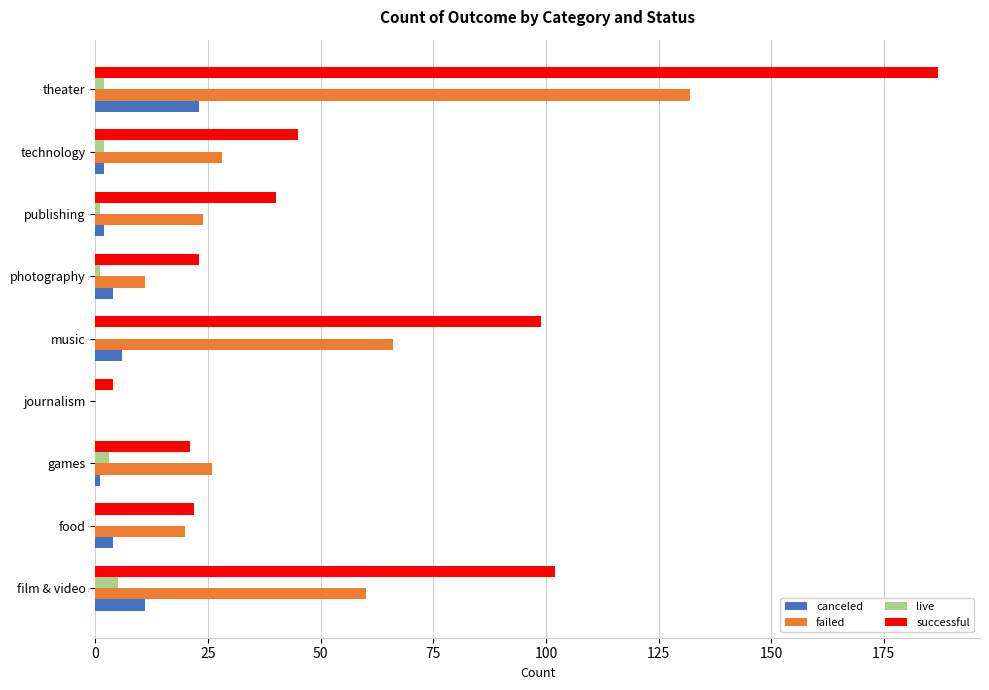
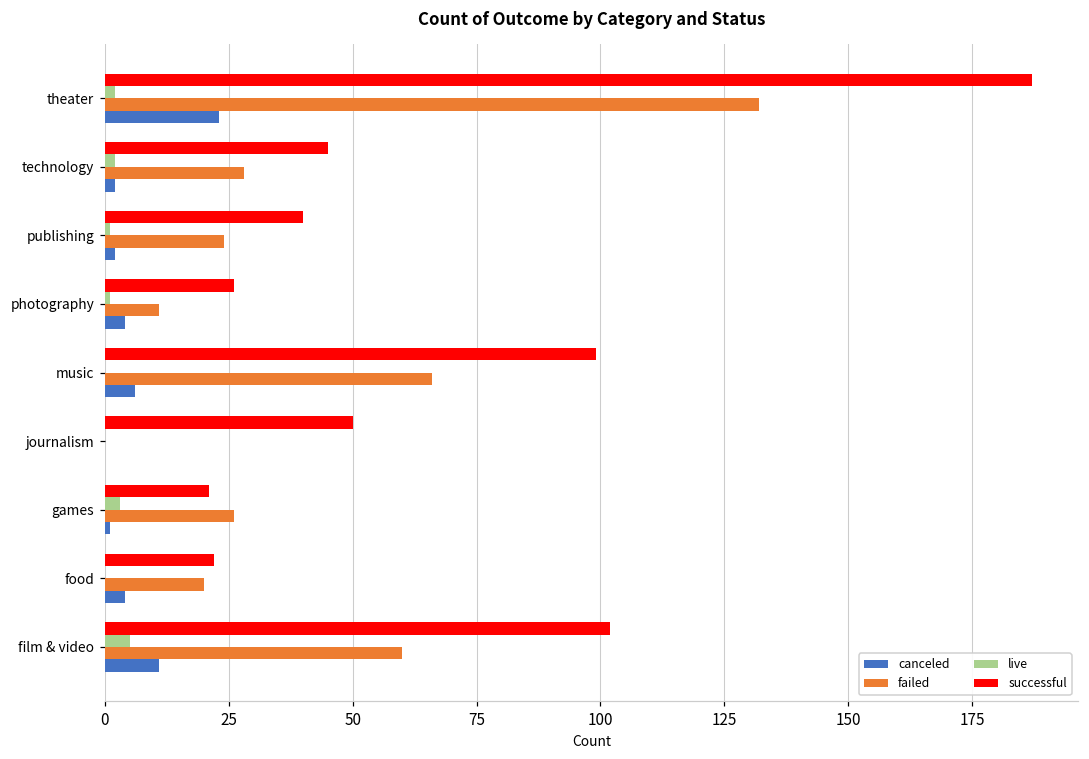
  {
    "canceled": {
      "theater": 23,
      "technology": 2,
      "publishing": 2,
      "photography": 4,
      "music": 6,
      "journalism": 0,
      "games": 1,
      "food": 4,
      "film & video": 11
    },
    "failed": {
      "theater": 132,
      "technology": 28,
      "publishing": 24,
      "photography": 11,
      "music": 66,
      "journalism": 0,
      "games": 26,
      "food": 20,
      "film & video": 60
    },
    "live": {
      "theater": 2,
      "technology": 2,
      "publishing": 1,
      "photography": 1,
      "music": 0,
      "journalism": 0,
      "games": 3,
      "food": 0,
      "film & video": 5
    },
    "successful": {
      "theater": 187,
      "technology": 45,
      "publishing": 40,
-     "photography": 23,
+     "photography": 26,
      "music": 99,
-     "journalism": 4,
+     "journalism": 50,
      "games": 21,
      "food": 22,
      "film & video": 102
    }
  }
